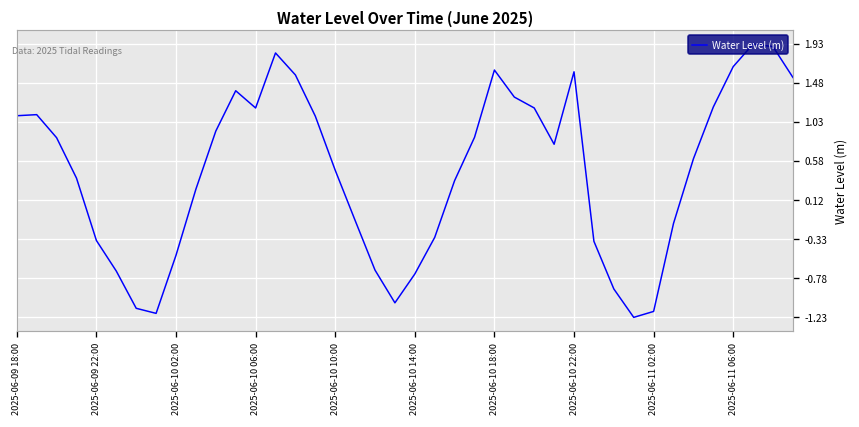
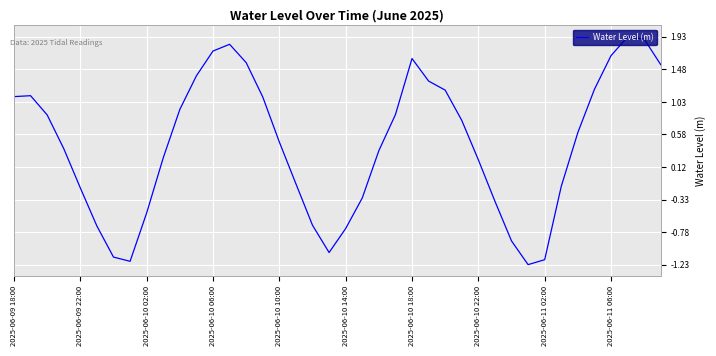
  {
    "2025-06-09 18:00": 1.1,
-   "2025-06-09 22:00": -0.3,
+   "2025-06-09 22:00": -0.2,
    "2025-06-10 02:00": -0.5,
-   "2025-06-10 06:00": 1.2,
+   "2025-06-10 06:00": 1.7,
    "2025-06-10 10:00": 0.5,
    "2025-06-10 14:00": -0.7,
    "2025-06-10 18:00": 1.6,
-   "2025-06-10 22:00": 1.6,
+   "2025-06-10 22:00": 0.2,
    "2025-06-11 02:00": -1.2,
    "2025-06-11 06:00": 1.7
  }
